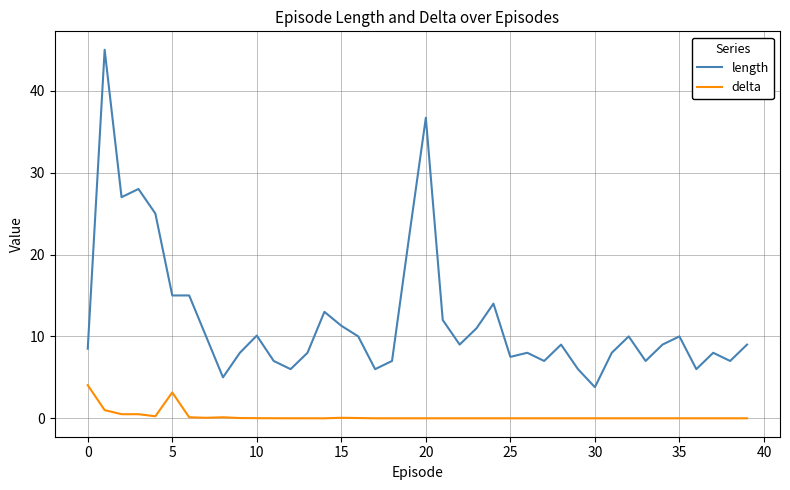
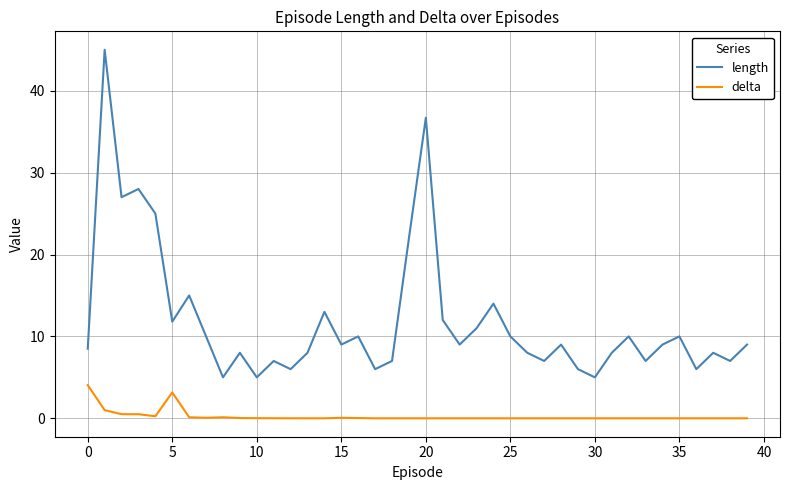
  {
    "length": {
      "0": 9,
-     "5": 15,
-     "10": 10,
-     "15": 11,
+     "5": 12,
+     "10": 5,
+     "15": 9,
      "20": 37,
-     "25": 8,
-     "30": 4,
+     "25": 10,
+     "30": 5,
      "35": 10
    },
    "delta": {
      "0": 4,
      "5": 3,
      "10": 0,
      "15": 0,
      "20": 0,
      "25": 0,
      "30": 0,
      "35": 0
    }
  }
